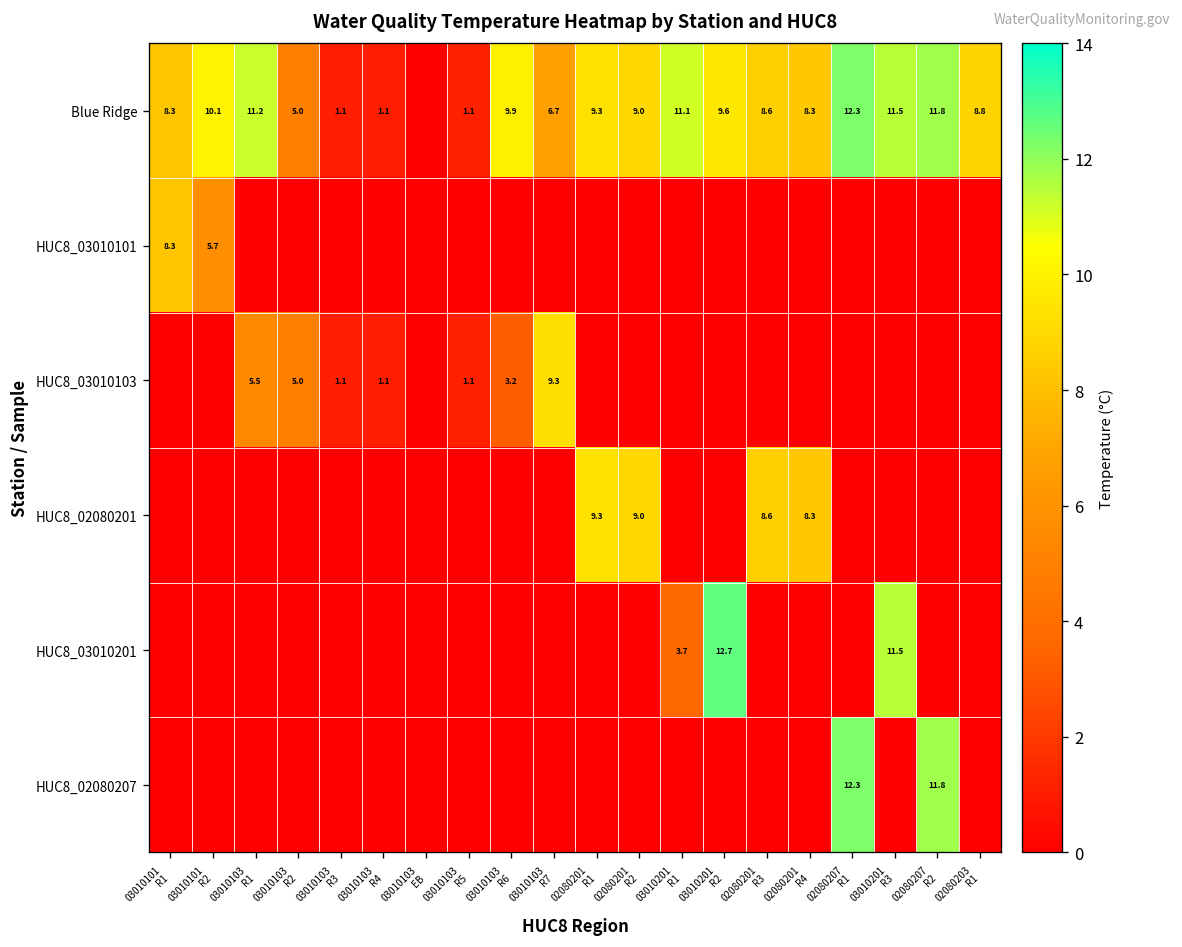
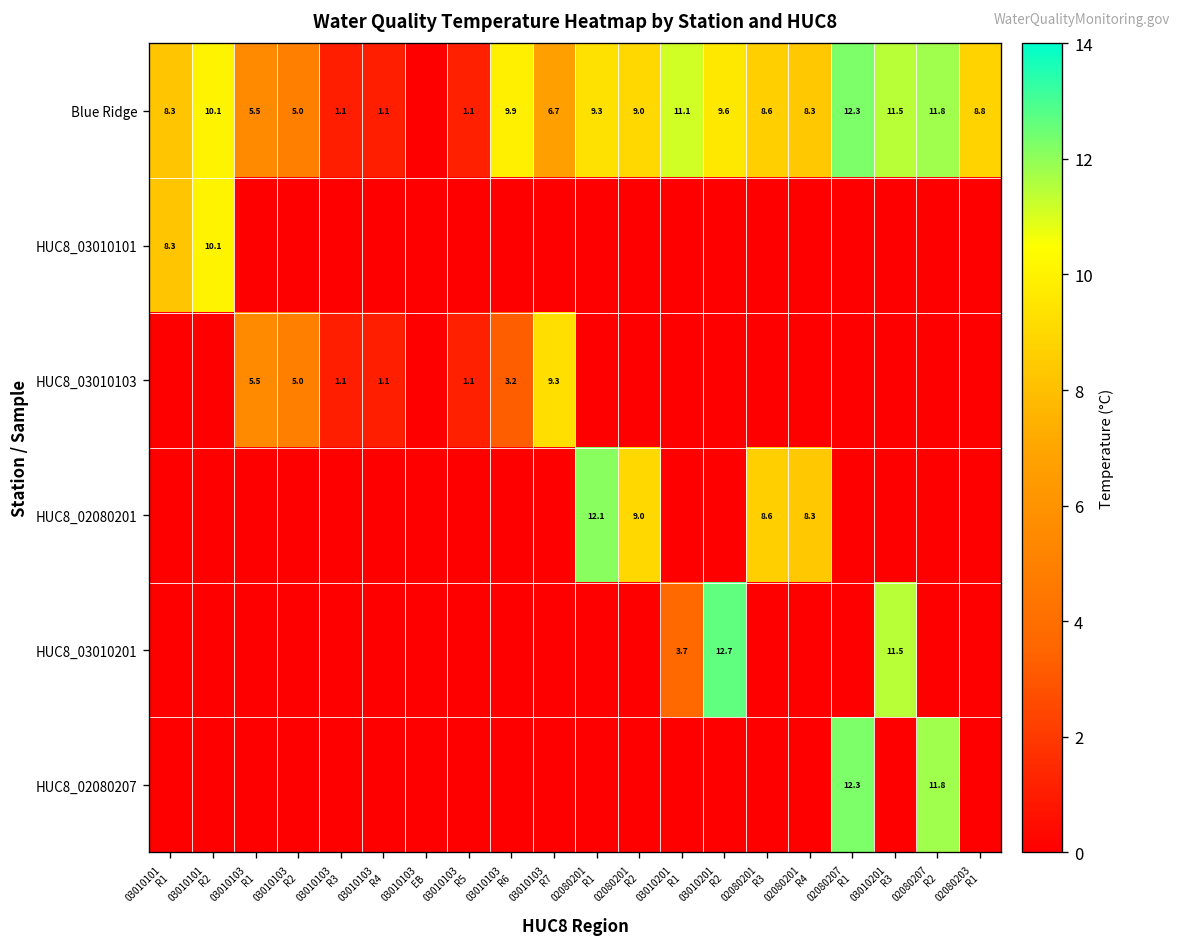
  {
    "Blue Ridge": {
      "03010101 R1": 8.3,
      "03010101 R2": 10.1,
-     "03010103 R1": 11.2,
+     "03010103 R1": 5.5,
      "03010103 R2": 5.0,
      "03010103 R3": 1.1,
      "03010103 R4": 1.1,
      "03010103 R5": 1.1,
      "03010103 R6": 9.9,
      "03010103 R7": 6.7,
      "02080201 R1": 9.3,
      "02080201 R2": 9.0,
      "03010201 R1": 11.1,
      "03010201 R2": 9.6,
      "02080201 R3": 8.6,
      "02080201 R4": 8.3,
      "02080207 R1": 12.3,
      "03010201 R3": 11.5,
      "02080207 R2": 11.8,
      "02080203 R1": 8.8
    },
    "HUC8_03010101": {
      "03010101 R1": 8.3,
-     "03010101 R2": 5.7
+     "03010101 R2": 10.1
    },
    "HUC8_03010103": {
      "03010103 R1": 5.5,
      "03010103 R2": 5.0,
      "03010103 R3": 1.1,
      "03010103 R4": 1.1,
      "03010103 R5": 1.1,
      "03010103 R6": 3.2,
      "03010103 R7": 9.3
    },
    "HUC8_02080201": {
-     "02080201 R1": 9.3,
+     "02080201 R1": 12.1,
      "02080201 R2": 9.0,
      "02080201 R3": 8.6,
      "02080201 R4": 8.3
    },
    "HUC8_03010201": {
      "03010201 R1": 3.7,
      "03010201 R2": 12.7,
      "03010201 R3": 11.5
    },
    "HUC8_02080207": {
      "02080207 R1": 12.3,
      "02080207 R2": 11.8
    }
  }
